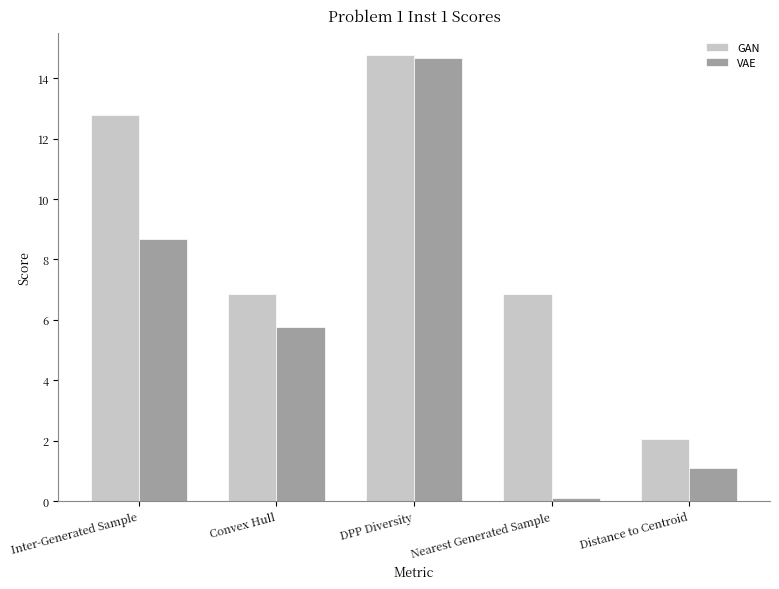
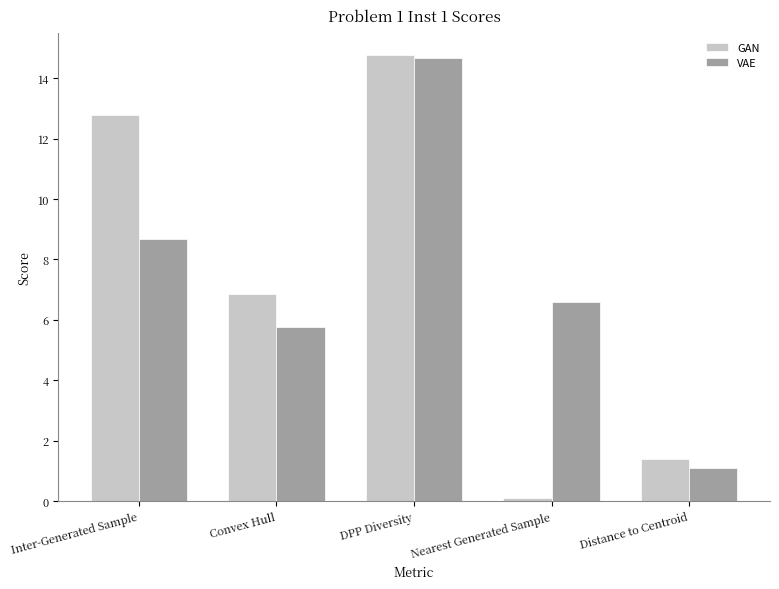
  {
    "GAN": {
      "Inter-Generated Sample": 12.8,
      "Convex Hull": 6.9,
      "DPP Diversity": 14.8,
-     "Nearest Generated Sample": 6.9,
-     "Distance to Centroid": 2.1
+     "Nearest Generated Sample": 0.1,
+     "Distance to Centroid": 1.4
    },
    "VAE": {
      "Inter-Generated Sample": 8.7,
      "Convex Hull": 5.7,
      "DPP Diversity": 14.7,
-     "Nearest Generated Sample": 0.1,
+     "Nearest Generated Sample": 6.6,
      "Distance to Centroid": 1.1
    }
  }
